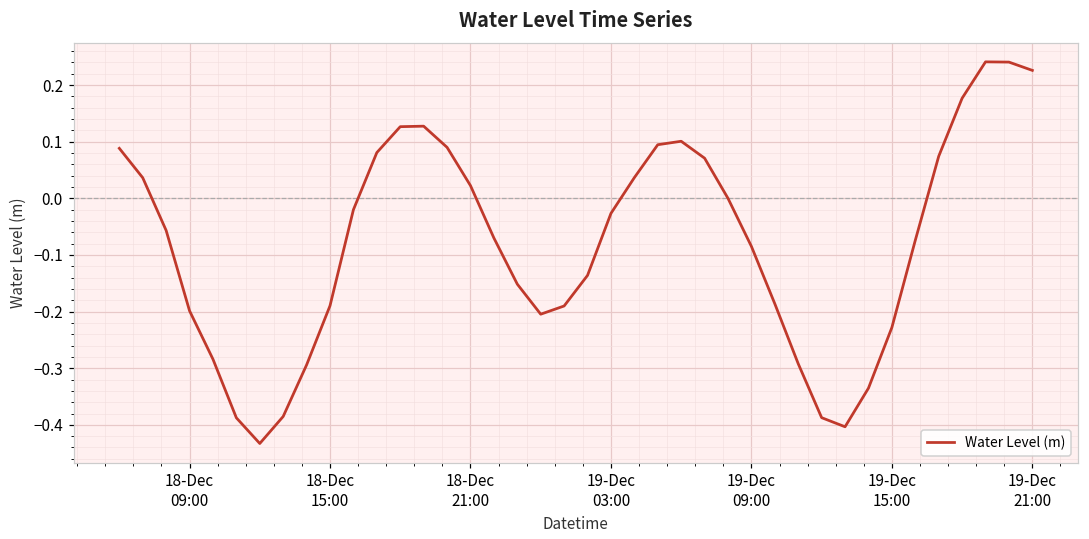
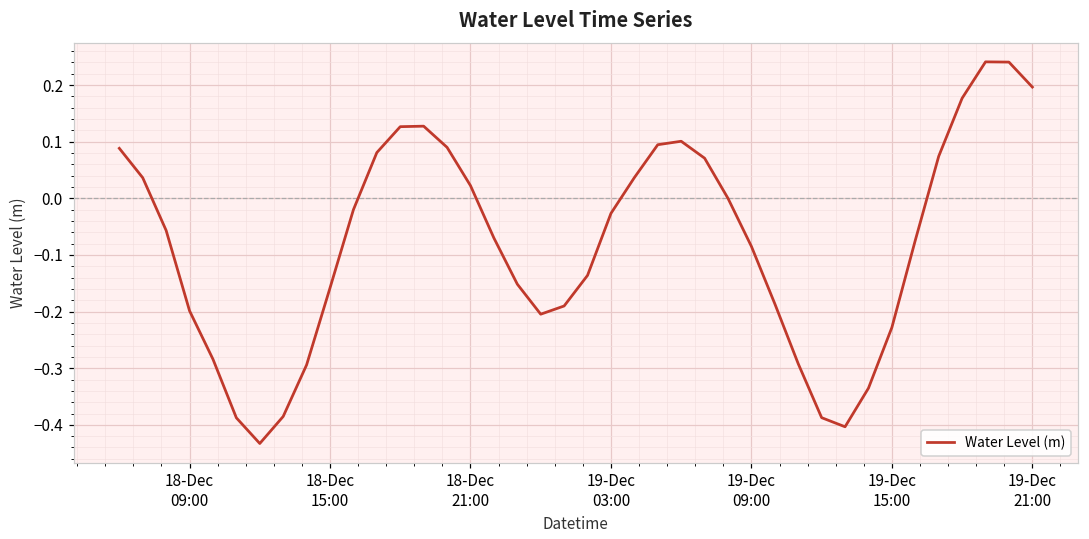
  {
    "18-Dec 09:00": -0.20,
-   "18-Dec 15:00": -0.19,
+   "18-Dec 15:00": -0.16,
    "18-Dec 21:00": 0.02,
    "19-Dec 03:00": -0.03,
    "19-Dec 09:00": -0.08,
    "19-Dec 15:00": -0.23,
-   "19-Dec 21:00": 0.23
+   "19-Dec 21:00": 0.20
  }
